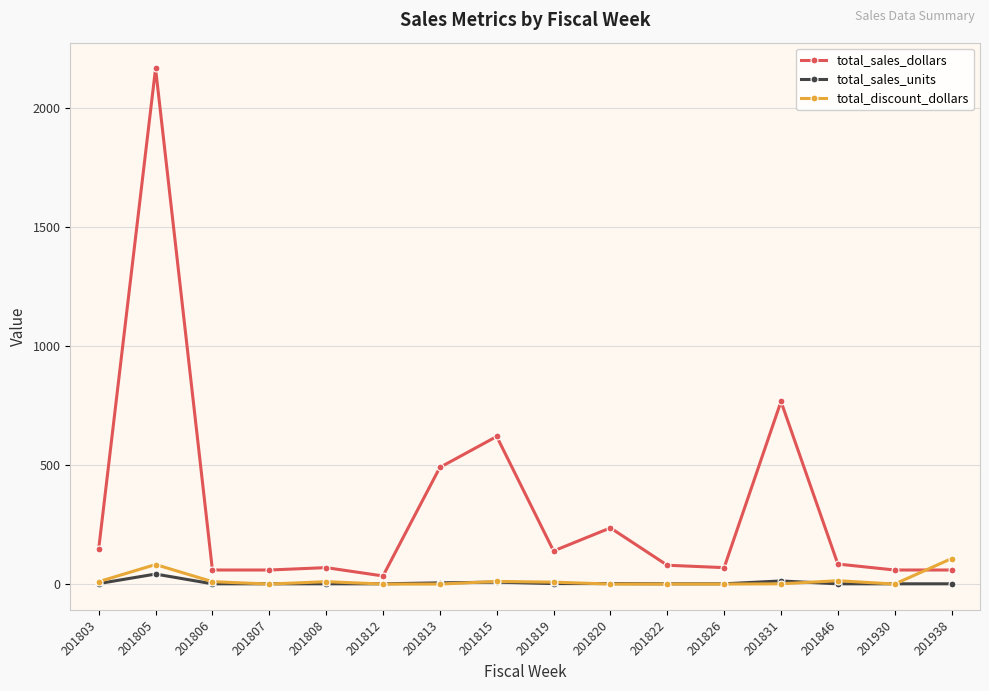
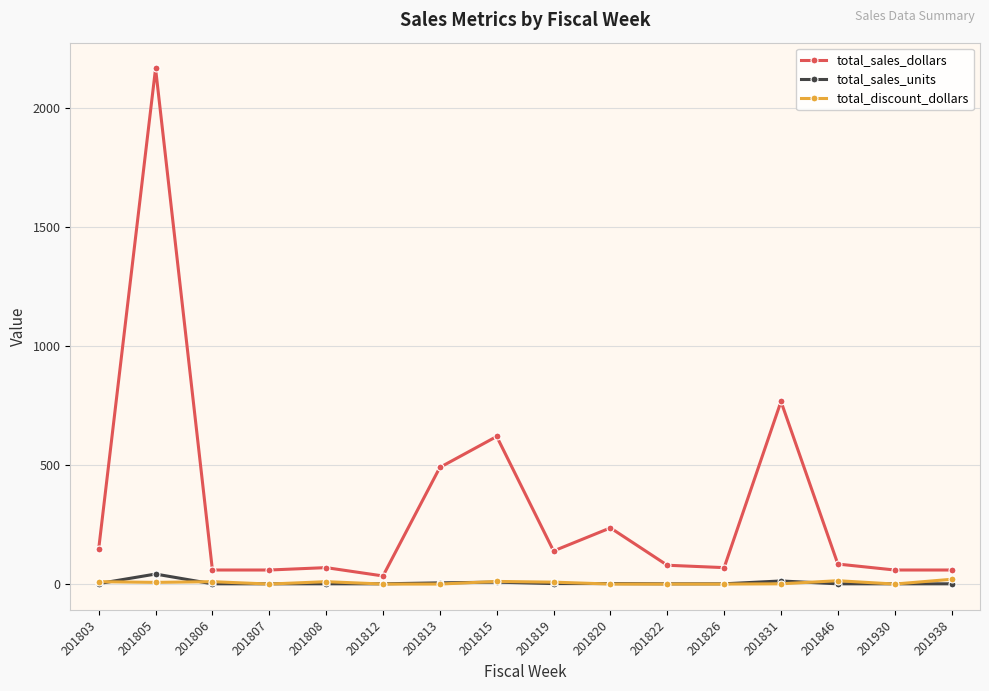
  {
    "total_sales_dollars": {
      "201803": 150,
      "201805": 2170,
      "201806": 60,
      "201807": 60,
      "201808": 70,
      "201812": 30,
      "201813": 490,
      "201815": 620,
      "201819": 140,
      "201820": 240,
      "201822": 80,
      "201826": 70,
      "201831": 770,
      "201846": 80,
      "201930": 60,
      "201938": 60
    },
    "total_sales_units": {
      "201805": 40,
      "201831": 10,
      "201846": 0,
      "201938": 0
    },
    "total_discount_dollars": {
-     "201805": 80,
+     "201805": 10,
      "201831": 0,
      "201846": 10,
-     "201938": 110
+     "201938": 20
    }
  }
